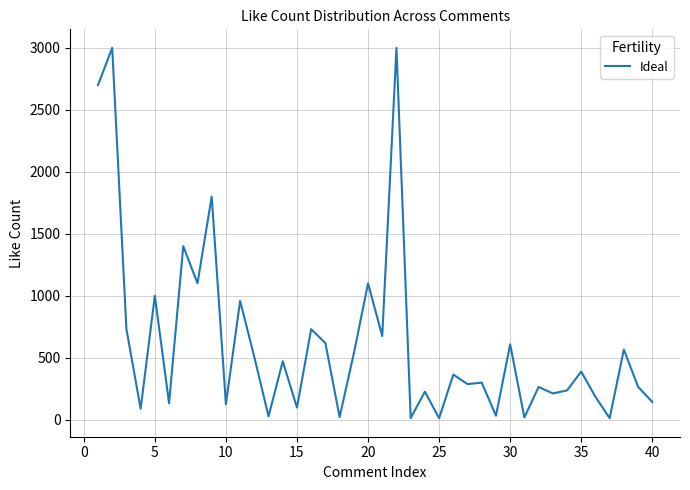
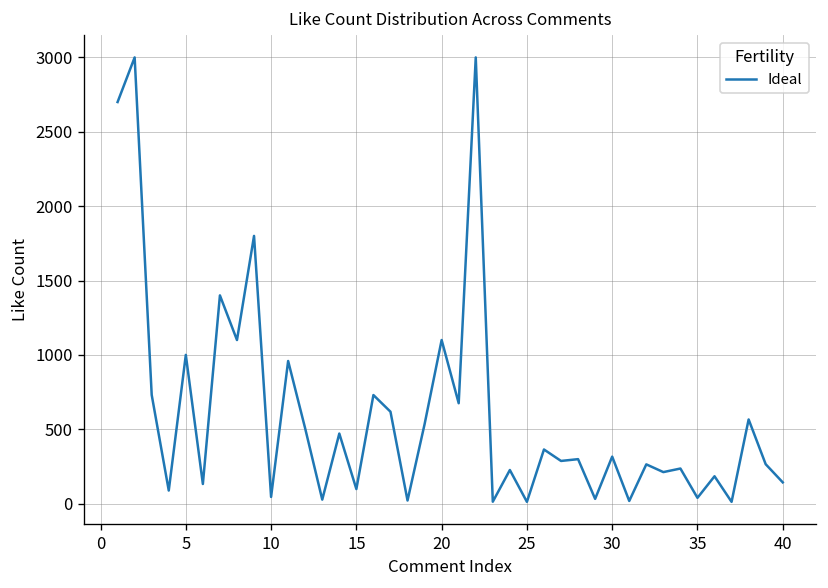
  {
    "5": 1000,
-   "10": 130,
+   "10": 50,
    "15": 100,
    "20": 1100,
    "25": 10,
-   "30": 610,
-   "35": 390,
+   "30": 320,
+   "35": 40,
    "40": 140
  }
